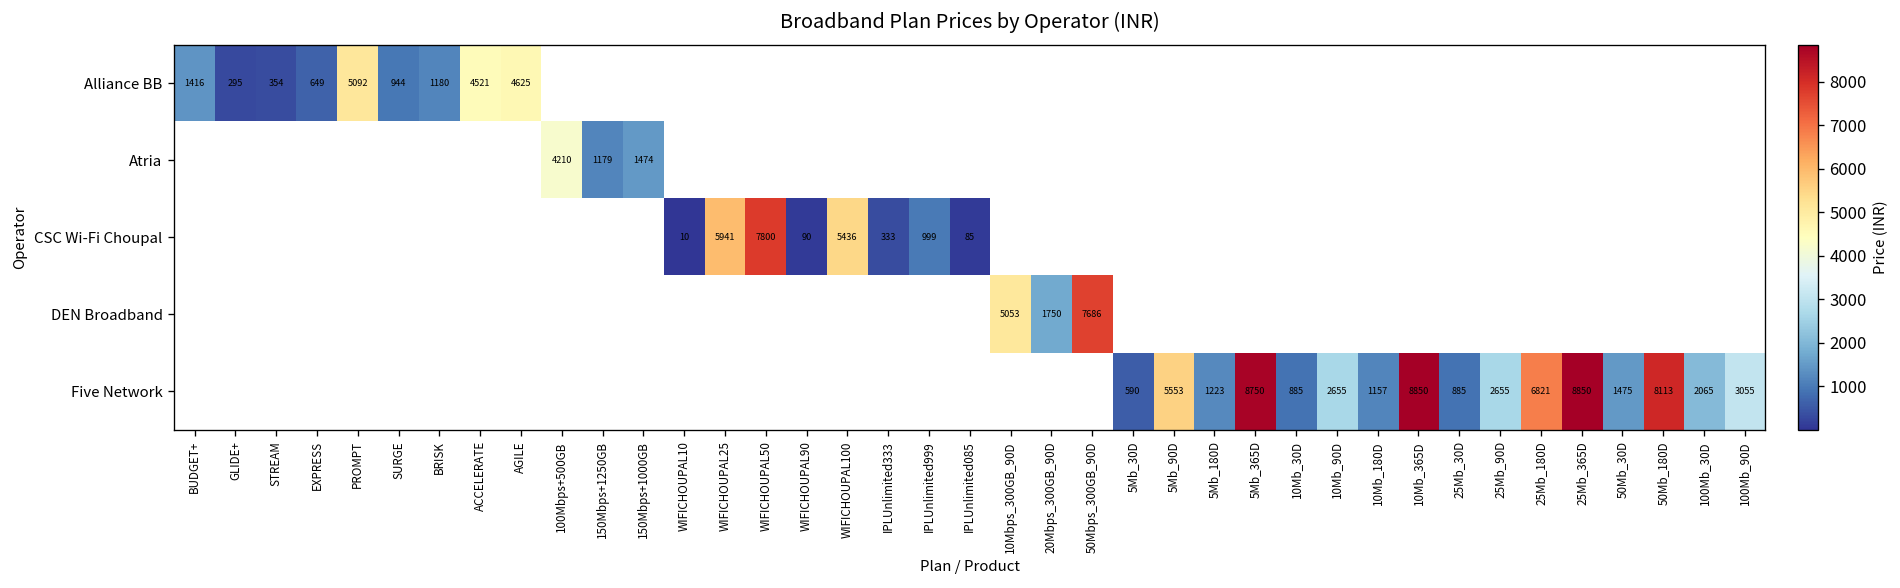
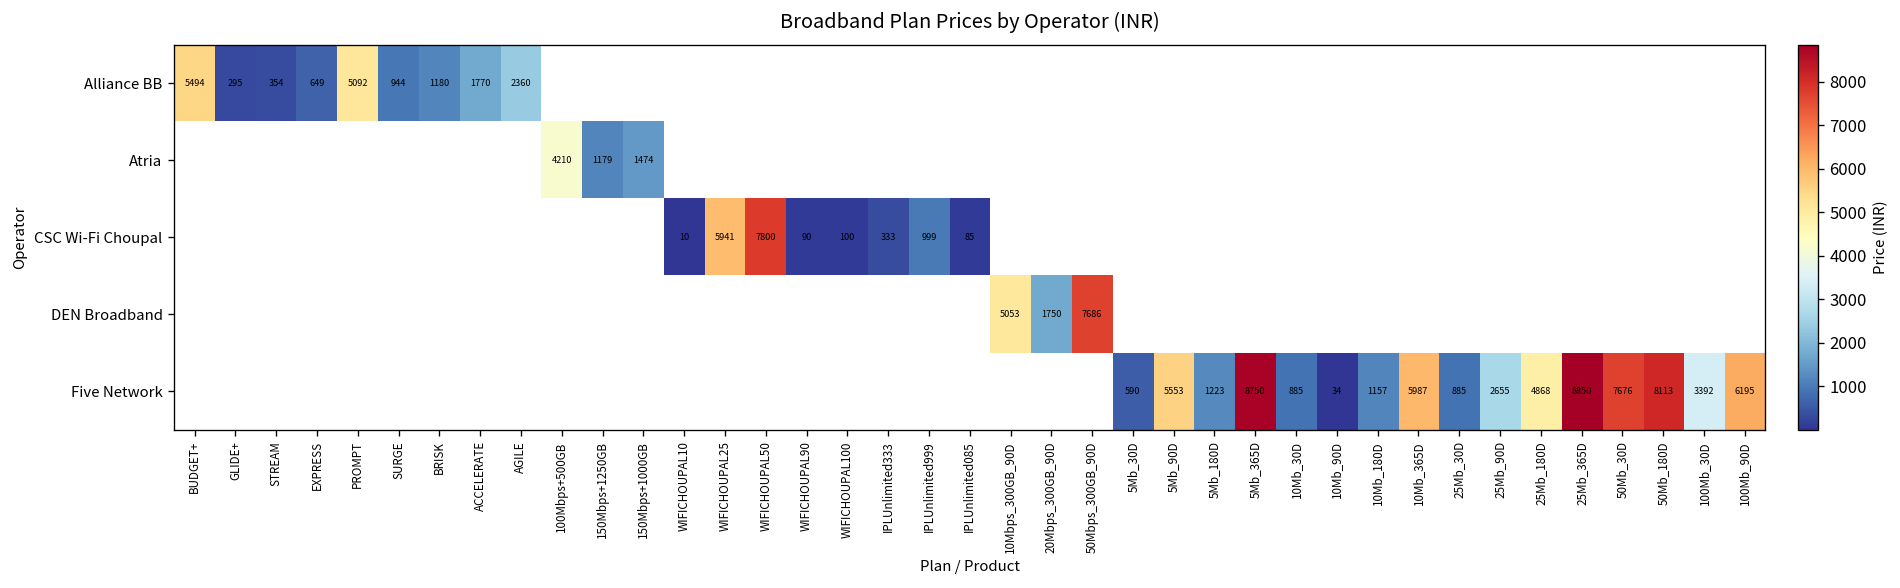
  {
    "Alliance BB": {
-     "BUDGET+": 1416,
+     "BUDGET+": 5494,
      "GLIDE+": 295,
      "STREAM": 354,
      "EXPRESS": 649,
      "PROMPT": 5092,
      "SURGE": 944,
      "BRISK": 1180,
-     "ACCELERATE": 4521,
-     "AGILE": 4625
+     "ACCELERATE": 1770,
+     "AGILE": 2360
    },
    "Atria": {
      "100Mbps+500GB": 4210,
      "150Mbps+1250GB": 1179,
      "150Mbps+1000GB": 1474
    },
    "CSC Wi-Fi Choupal": {
      "WIFICHOUPAL10": 10,
      "WIFICHOUPAL25": 5941,
      "WIFICHOUPAL50": 7800,
      "WIFICHOUPAL90": 90,
-     "WIFICHOUPAL100": 5436,
+     "WIFICHOUPAL100": 100,
      "IPLUnlimited333": 333,
      "IPLUnlimited999": 999,
      "IPLUnlimited085": 85
    },
    "DEN Broadband": {
      "10Mbps_300GB_90D": 5053,
      "20Mbps_300GB_90D": 1750,
      "50Mbps_300GB_90D": 7686
    },
    "Five Network": {
      "5Mb_30D": 590,
      "5Mb_90D": 5553,
      "5Mb_180D": 1223,
      "5Mb_365D": 8750,
      "10Mb_30D": 885,
-     "10Mb_90D": 2655,
+     "10Mb_90D": 34,
      "10Mb_180D": 1157,
-     "10Mb_365D": 8850,
+     "10Mb_365D": 5987,
      "25Mb_30D": 885,
      "25Mb_90D": 2655,
-     "25Mb_180D": 6821,
+     "25Mb_180D": 4868,
      "25Mb_365D": 8850,
-     "50Mb_30D": 1475,
+     "50Mb_30D": 7676,
      "50Mb_180D": 8113,
-     "100Mb_30D": 2065,
-     "100Mb_90D": 3055
+     "100Mb_30D": 3392,
+     "100Mb_90D": 6195
    }
  }
